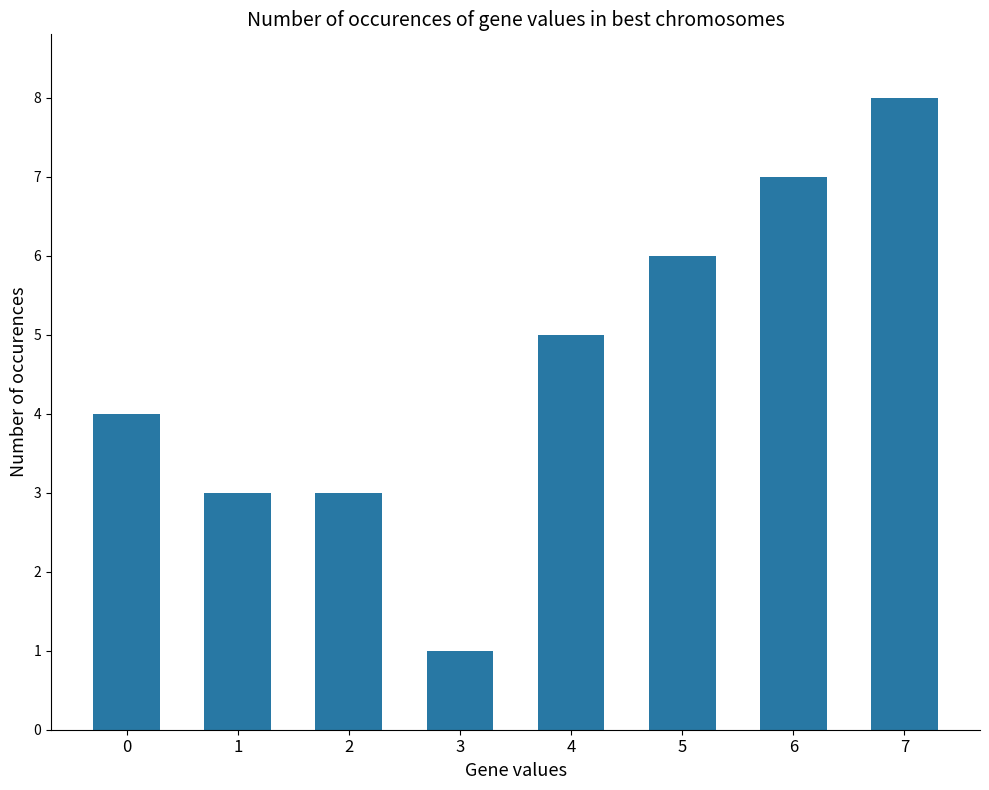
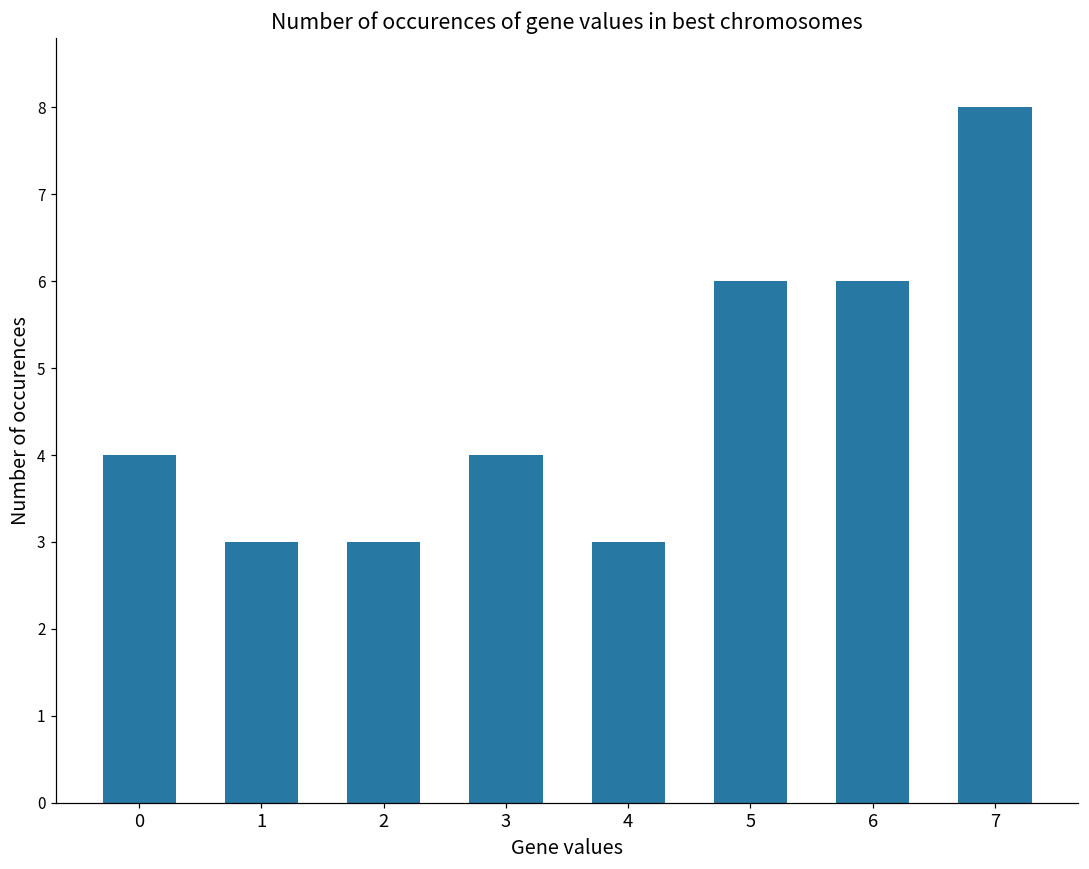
  {
    "0": 4,
    "1": 3,
    "2": 3,
-   "3": 1,
-   "4": 5,
+   "3": 4,
+   "4": 3,
    "5": 6,
-   "6": 7,
+   "6": 6,
    "7": 8
  }
